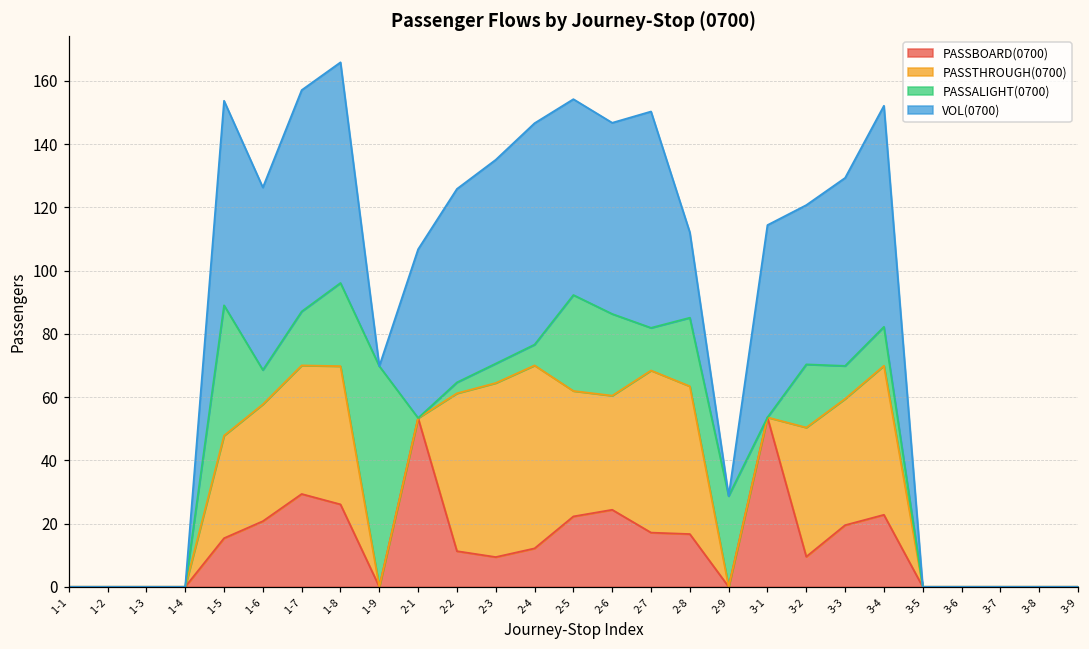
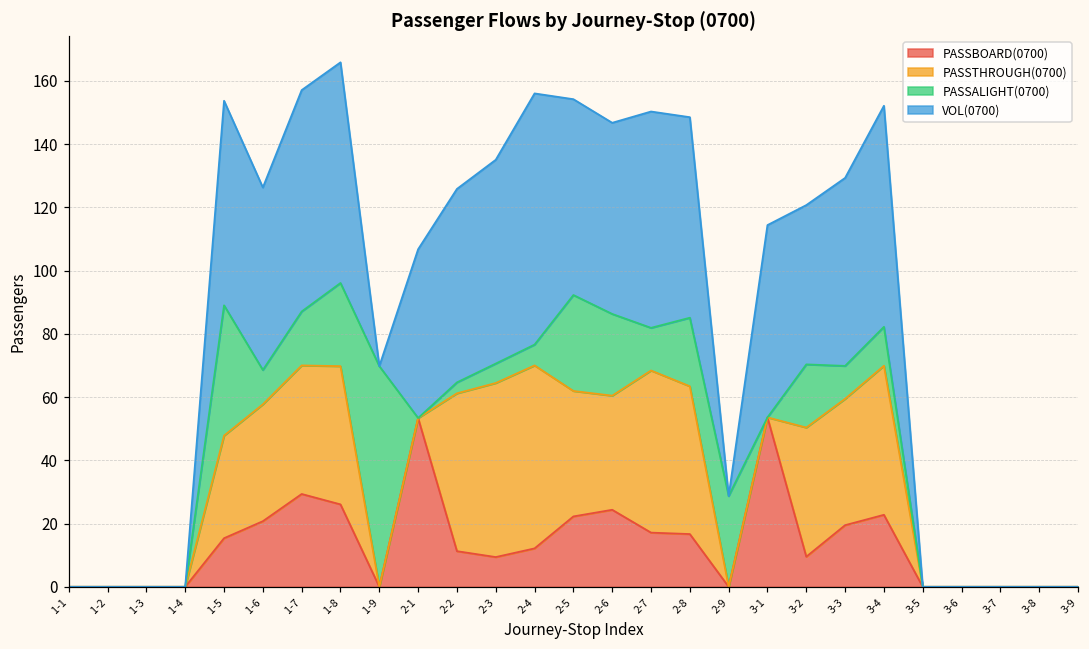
  {
    "PASSBOARD(0700)": {
      "1-5": 15,
      "1-6": 21,
      "1-7": 29,
      "1-8": 26,
      "2-2": 11,
      "2-3": 9,
      "2-4": 12,
      "2-5": 22,
      "2-6": 24,
      "2-7": 17,
      "2-8": 17,
      "3-2": 10,
      "3-3": 19,
      "3-4": 23
    },
    "PASSTHROUGH(0700)": {
      "1-5": 32,
      "1-6": 37,
      "1-7": 41,
      "1-8": 44,
      "2-2": 50,
      "2-3": 55,
      "2-4": 58,
      "2-5": 40,
      "2-6": 36,
      "2-7": 51,
      "2-8": 47,
      "3-2": 41,
      "3-3": 40,
      "3-4": 47
    },
    "PASSALIGHT(0700)": {
      "1-5": 41,
      "1-6": 11,
      "1-7": 17,
      "1-8": 26,
      "2-2": 3,
      "2-3": 6,
      "2-4": 7,
      "2-5": 30,
      "2-6": 26,
      "2-7": 13,
      "2-8": 22,
      "3-2": 20,
      "3-3": 10,
      "3-4": 12
    },
    "VOL(0700)": {
      "1-5": 65,
      "1-6": 58,
      "1-7": 70,
      "1-8": 70,
      "2-1": 53,
      "2-2": 61,
      "2-3": 64,
-     "2-4": 70,
+     "2-4": 79,
      "2-5": 62,
      "2-6": 60,
      "2-7": 68,
-     "2-8": 27,
+     "2-8": 63,
      "3-1": 61,
      "3-2": 50,
      "3-3": 59,
      "3-4": 70
    }
  }
